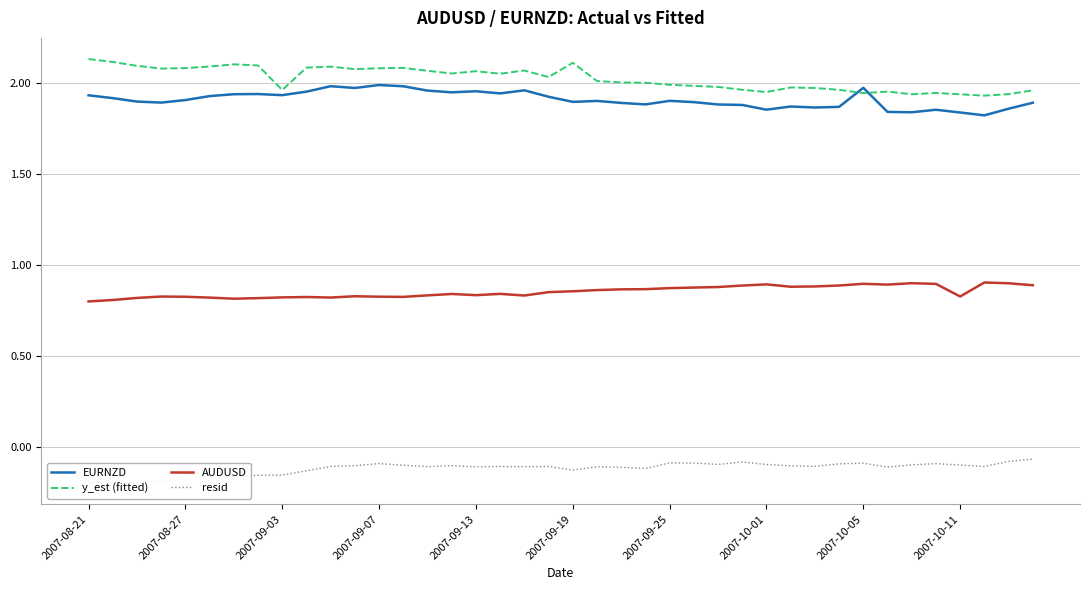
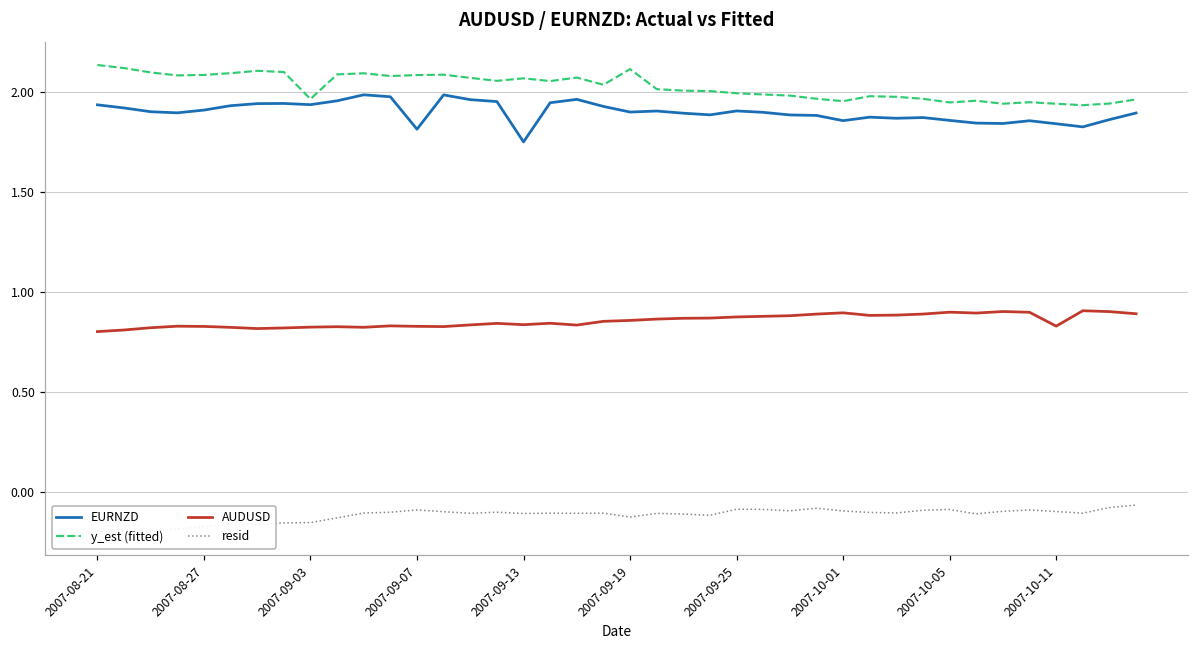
  {
    "EURNZD": {
      "2007-08-21": 1.93,
      "2007-08-27": 1.91,
      "2007-09-03": 1.94,
-     "2007-09-07": 1.99,
-     "2007-09-13": 1.96,
+     "2007-09-07": 1.81,
+     "2007-09-13": 1.75,
      "2007-09-19": 1.90,
      "2007-09-25": 1.90,
      "2007-10-01": 1.86,
-     "2007-10-05": 1.98,
+     "2007-10-05": 1.86,
      "2007-10-11": 1.84
    },
    "y_est (fitted)": {
      "2007-08-21": 2.13,
      "2007-08-27": 2.08,
      "2007-09-03": 1.96,
      "2007-09-07": 2.08,
      "2007-09-13": 2.07,
      "2007-09-19": 2.11,
      "2007-09-25": 1.99,
      "2007-10-01": 1.95,
      "2007-10-05": 1.95,
      "2007-10-11": 1.94
    },
    "AUDUSD": {
      "2007-08-21": 0.80,
      "2007-08-27": 0.83,
      "2007-09-03": 0.82,
      "2007-09-07": 0.83,
      "2007-09-13": 0.83,
      "2007-09-19": 0.86,
      "2007-09-25": 0.87,
      "2007-10-01": 0.89,
      "2007-10-05": 0.90,
      "2007-10-11": 0.83
    },
    "resid": {
      "2007-09-03": -0.16,
      "2007-09-07": -0.09,
      "2007-09-13": -0.11,
      "2007-09-19": -0.13,
      "2007-09-25": -0.09,
      "2007-10-01": -0.10,
      "2007-10-05": -0.09,
      "2007-10-11": -0.10
    }
  }
